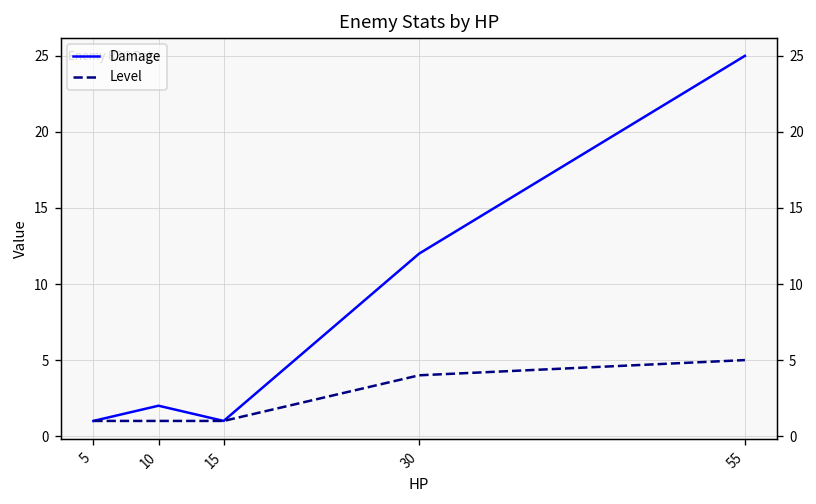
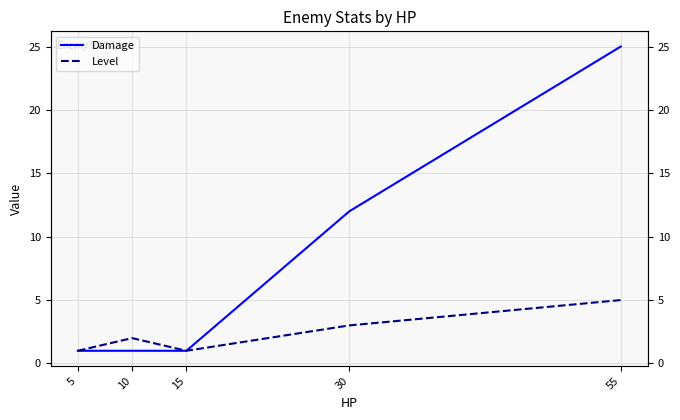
  {
    "Damage": {
-     "10": 2,
+     "10": 1,
      "30": 12,
      "55": 25
    },
    "Level": {
-     "10": 1,
-     "30": 4,
+     "10": 2,
+     "30": 3,
      "55": 5
    }
  }
